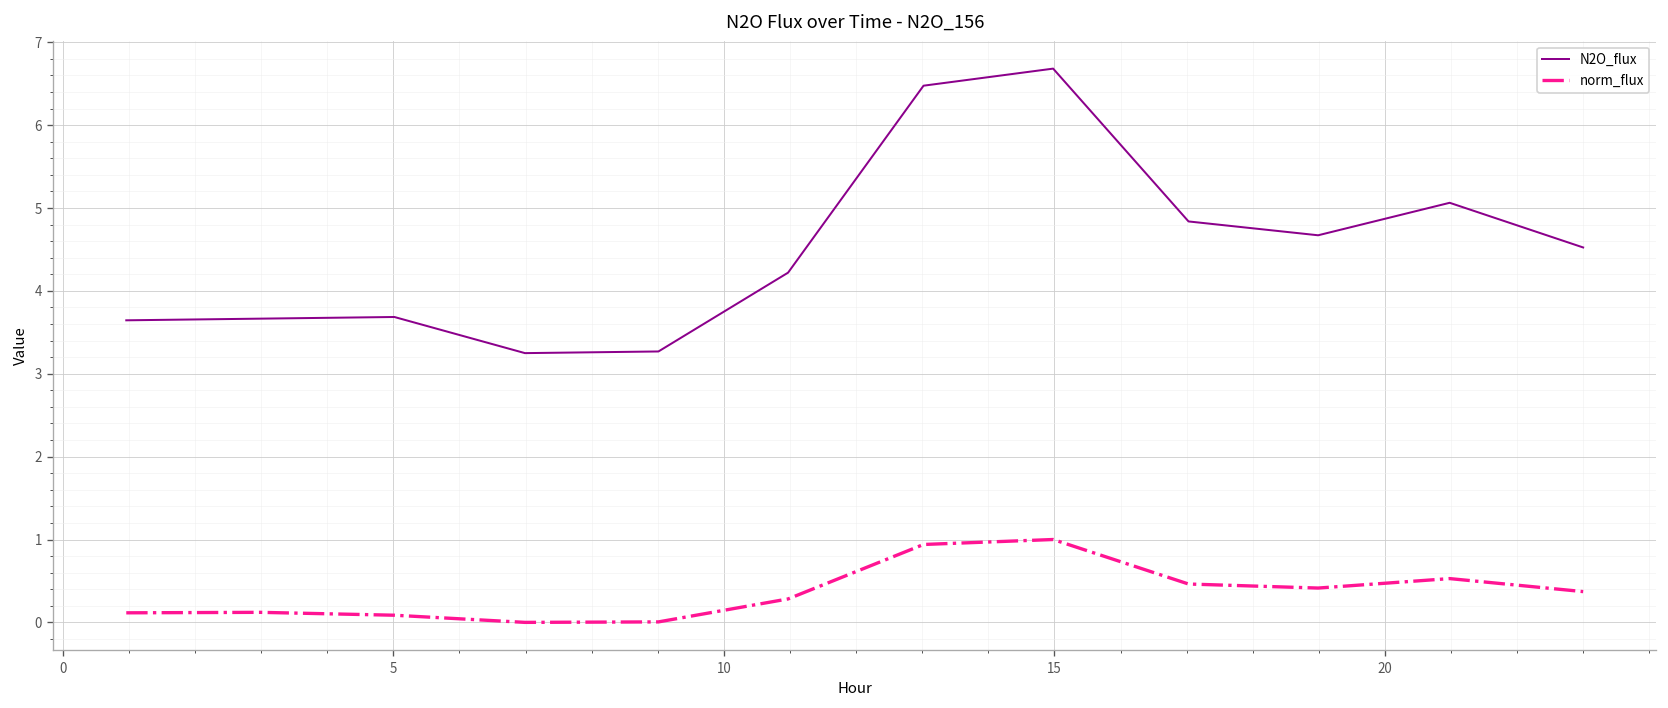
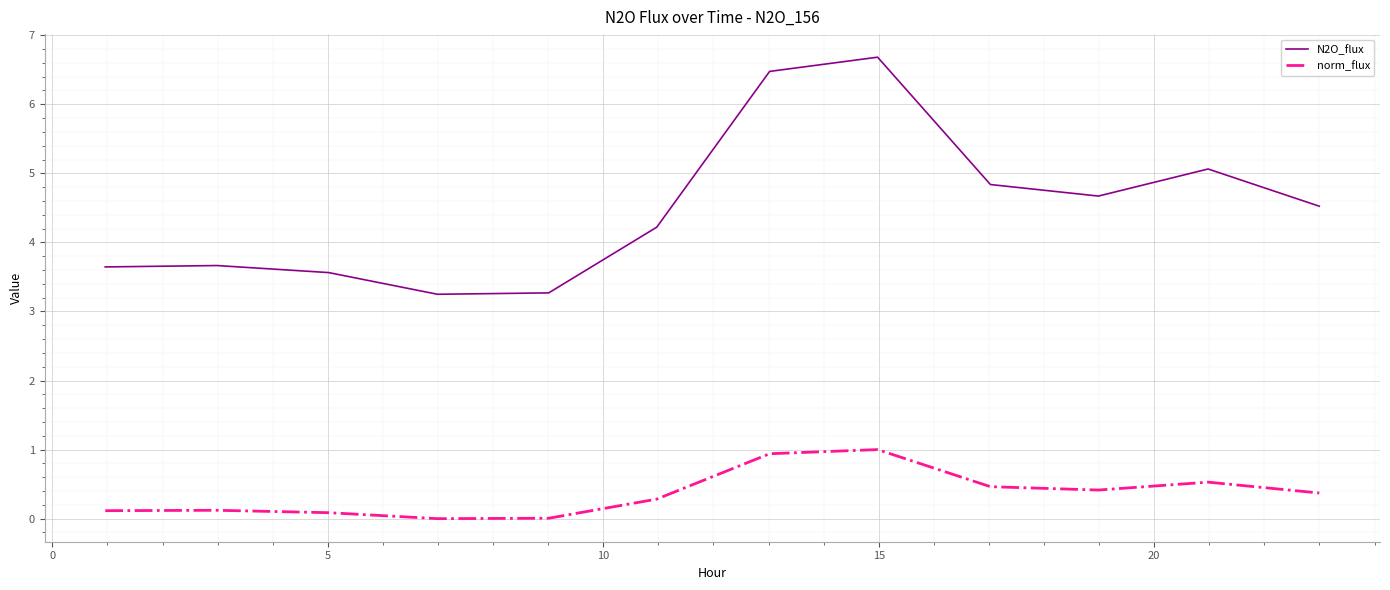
  {
    "N2O_flux": {
-     "5": 3.7,
+     "5": 3.6,
      "15": 6.7
    },
    "norm_flux": {
      "5": 0.1,
      "15": 1.0
    }
  }
